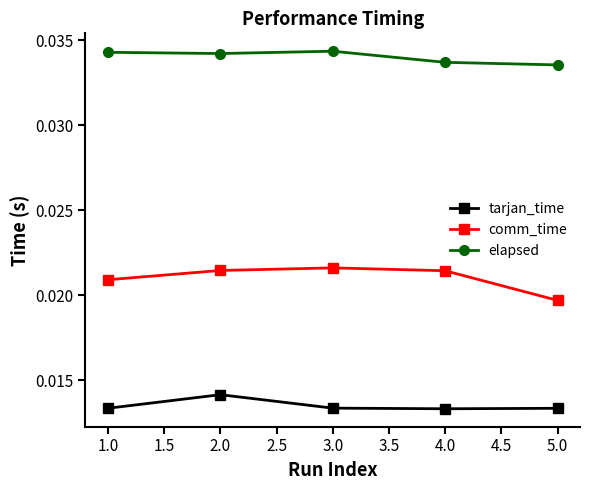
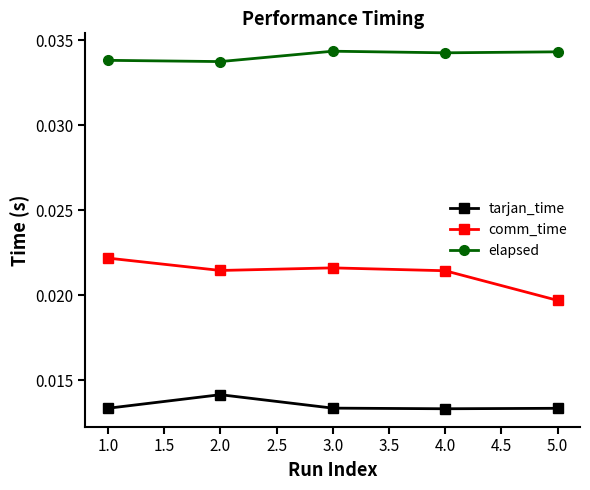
  {
    "tarjan_time": {
      "1.0": 0.0134,
      "2.0": 0.0142,
      "3.0": 0.0134,
      "4.0": 0.0133,
      "5.0": 0.0134
    },
    "comm_time": {
-     "1.0": 0.0209,
+     "1.0": 0.0222,
      "2.0": 0.0215,
      "3.0": 0.0216,
      "4.0": 0.0215,
      "5.0": 0.0197
    },
    "elapsed": {
-     "1.0": 0.0343,
-     "2.0": 0.0342,
+     "1.0": 0.0338,
+     "2.0": 0.0337,
      "3.0": 0.0344,
-     "4.0": 0.0337,
-     "5.0": 0.0335
+     "4.0": 0.0343,
+     "5.0": 0.0343
    }
  }
